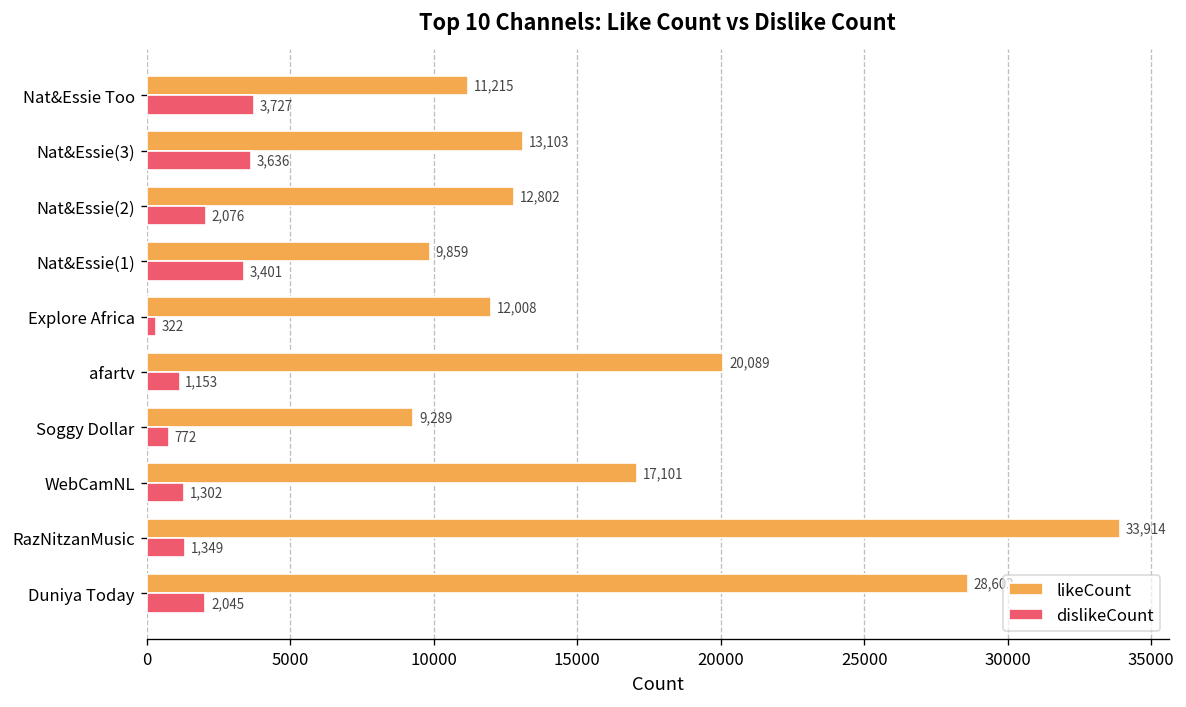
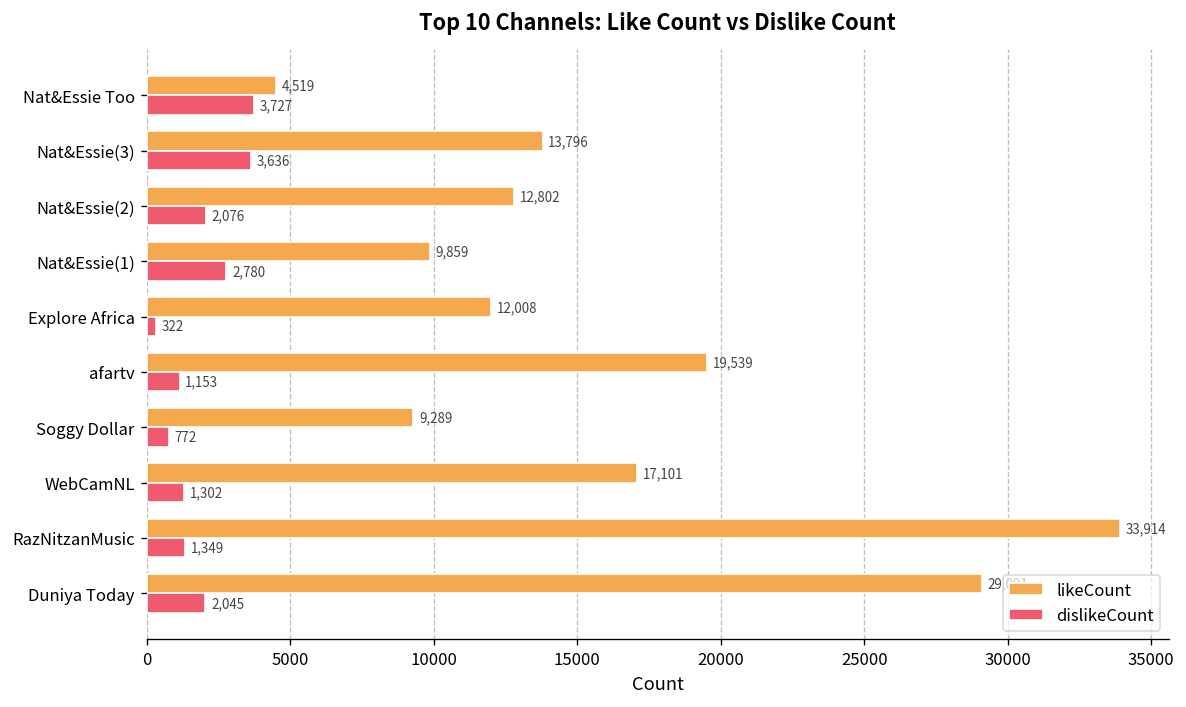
  {
    "likeCount": {
-     "Nat&Essie Too": "11,215",
-     "Nat&Essie(3)": "13,103",
+     "Nat&Essie Too": "4,519",
+     "Nat&Essie(3)": "13,796",
      "Nat&Essie(2)": "12,802",
      "Nat&Essie(1)": "9,859",
      "Explore Africa": "12,008",
-     "afartv": "20,089",
+     "afartv": "19,539",
      "Soggy Dollar": "9,289",
      "WebCamNL": "17,101",
      "RazNitzanMusic": "33,914",
-     "Duniya Today": "28600"
+     "Duniya Today": "29100"
    },
    "dislikeCount": {
      "Nat&Essie Too": "3,727",
      "Nat&Essie(3)": "3,636",
      "Nat&Essie(2)": "2,076",
-     "Nat&Essie(1)": "3,401",
+     "Nat&Essie(1)": "2,780",
      "Explore Africa": "322",
      "afartv": "1,153",
      "Soggy Dollar": "772",
      "WebCamNL": "1,302",
      "RazNitzanMusic": "1,349",
      "Duniya Today": "2,045"
    }
  }
